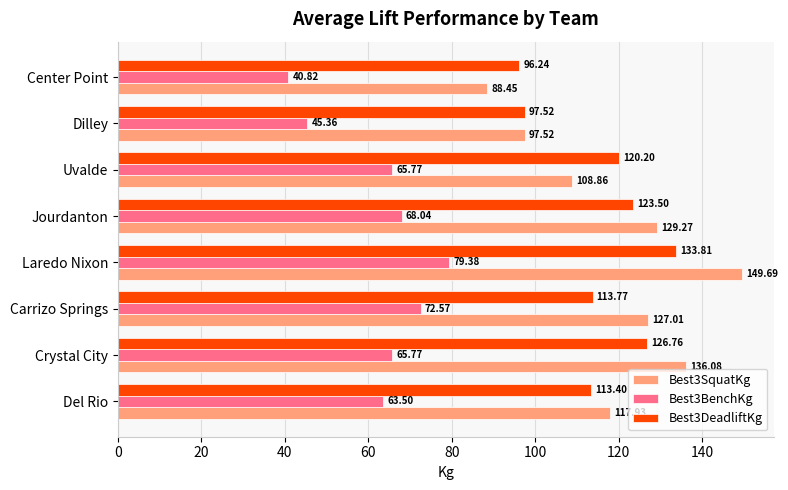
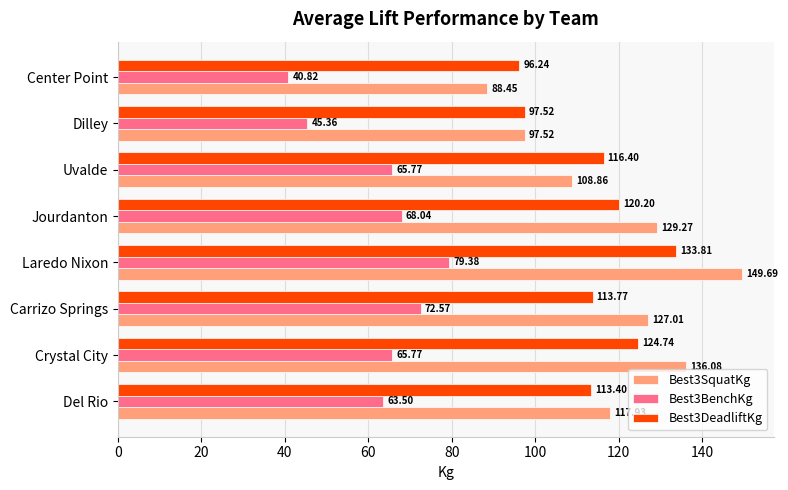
  {
    "Best3DeadliftKg": {
      "Center Point": 96.24,
      "Dilley": 97.52,
-     "Uvalde": 120.20,
-     "Jourdanton": 123.50,
+     "Uvalde": 116.40,
+     "Jourdanton": 120.20,
      "Laredo Nixon": 133.81,
      "Carrizo Springs": 113.77,
-     "Crystal City": 126.76,
+     "Crystal City": 124.74,
      "Del Rio": 113.40
    }
  }
